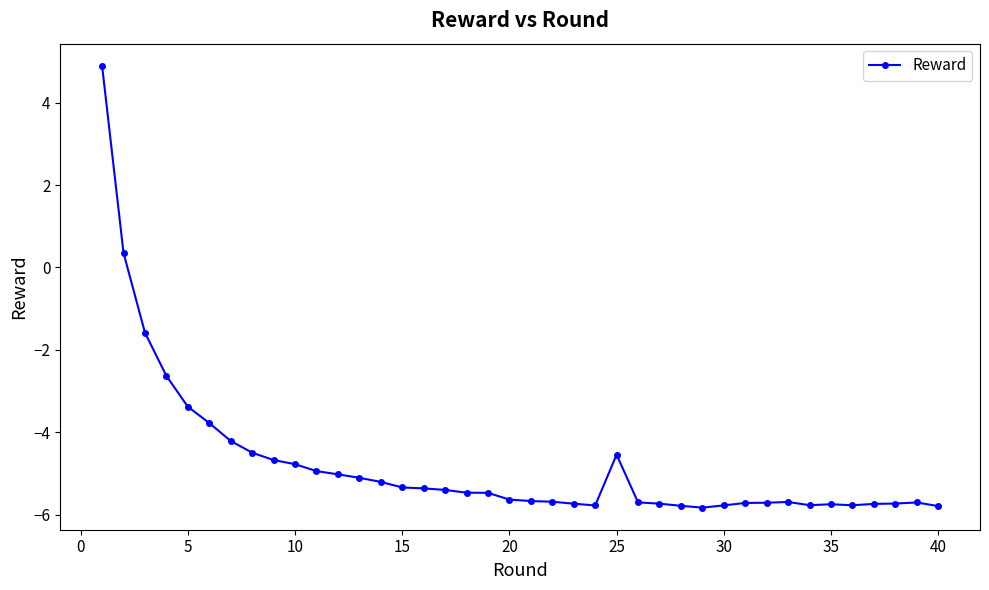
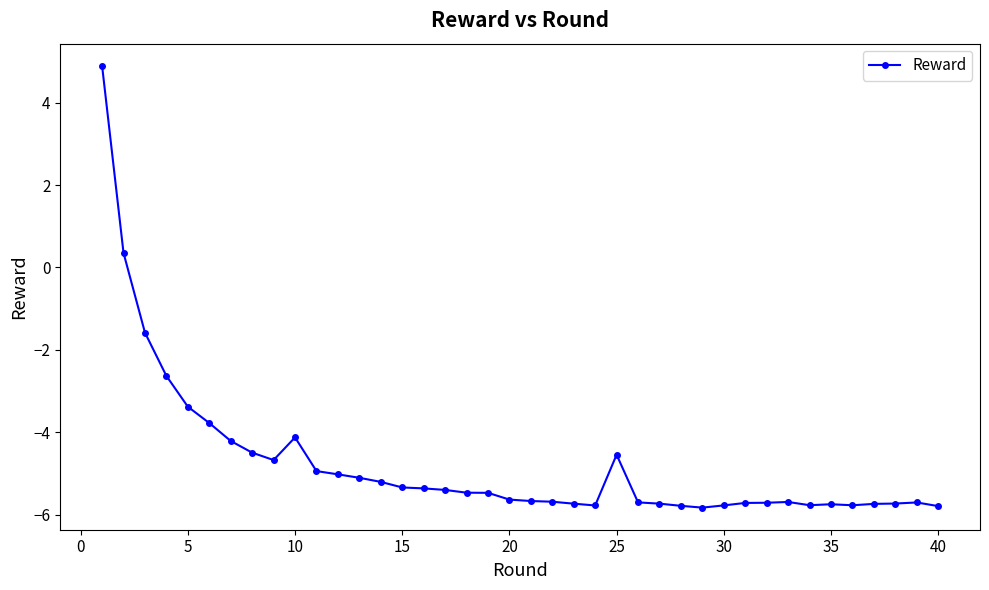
  {
    "5": -3.4,
-   "10": -4.8,
+   "10": -4.1,
    "15": -5.3,
    "20": -5.6,
    "25": -4.5,
    "30": -5.8,
    "35": -5.7,
    "40": -5.8
  }
